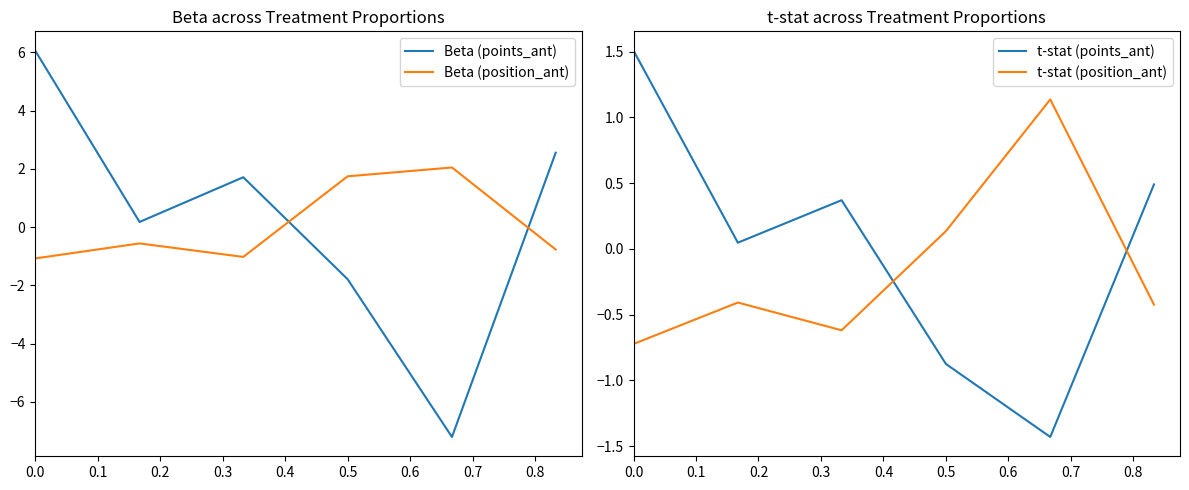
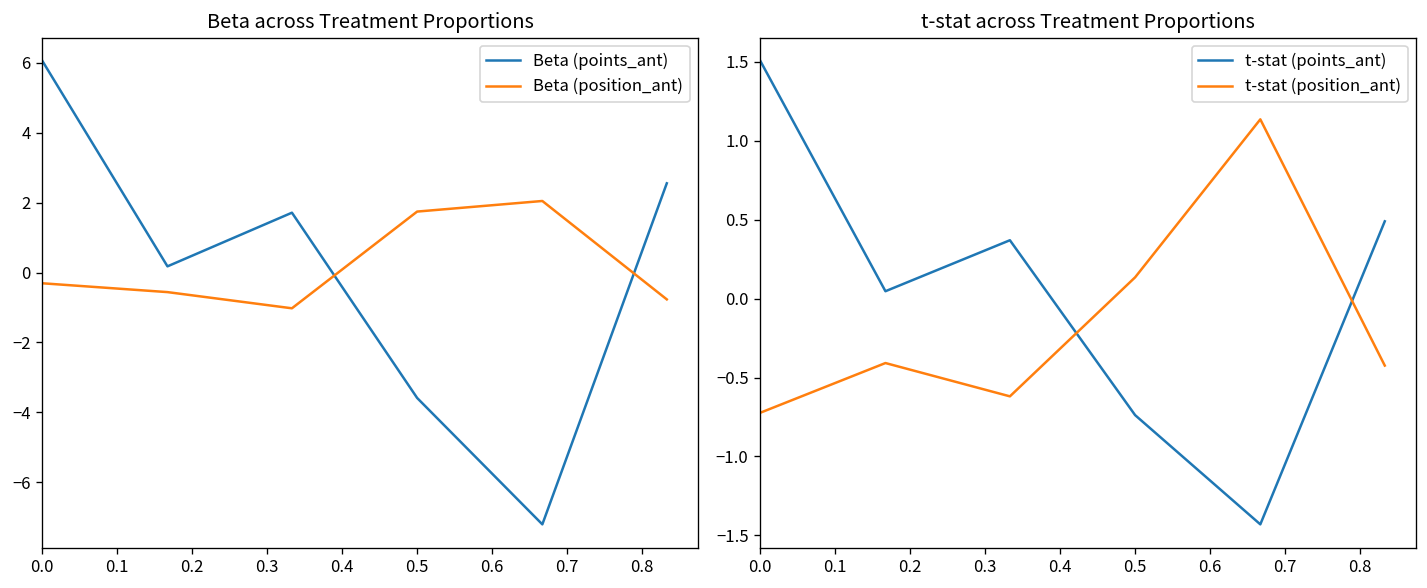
  {
    "Beta across Treatment Proportions": {
      "Beta (points_ant)": {
        "0.0": 6.1,
-       "0.5": -1.8
+       "0.5": -3.6
      },
      "Beta (position_ant)": {
-       "0.0": -1.1,
+       "0.0": -0.3,
        "0.5": 1.7
      }
    },
    "t-stat across Treatment Proportions": {
      "t-stat (points_ant)": {
        "0.0": 1.51,
-       "0.5": -0.88
+       "0.5": -0.74
      },
      "t-stat (position_ant)": {
        "0.0": -0.72,
        "0.5": 0.14
      }
    }
  }
